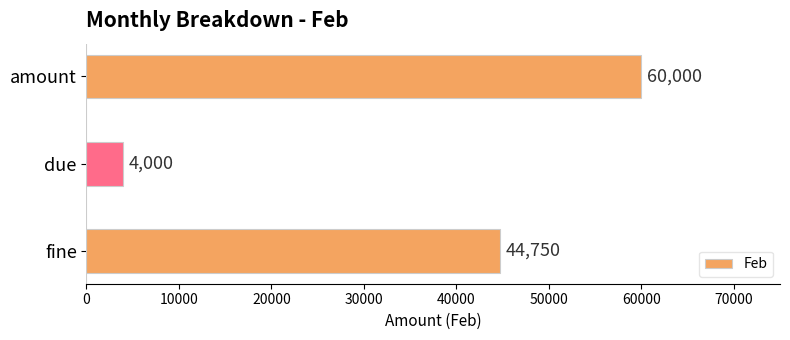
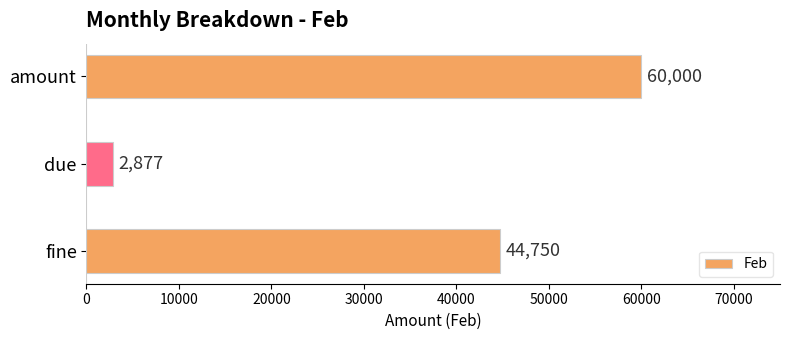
  {
    "amount": "60,000",
-   "due": "4,000",
+   "due": "2,877",
    "fine": "44,750"
  }
